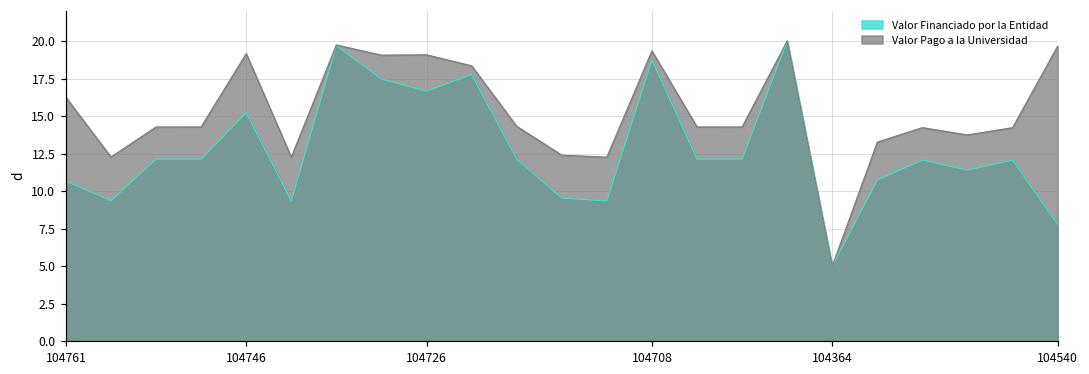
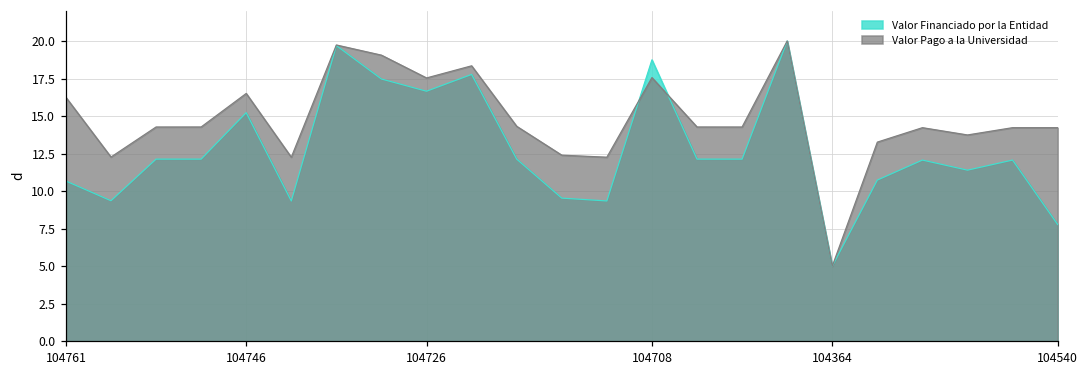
  {
    "Valor Financiado por la Entidad": {
      "104761": 10.7,
      "104746": 15.2,
      "104726": 16.7,
      "104708": 18.7,
      "104540": 7.8
    },
    "Valor Pago a la Universidad": {
      "104761": 16.3,
-     "104746": 19.2,
-     "104726": 19.1,
-     "104708": 19.3,
-     "104540": 19.7
+     "104746": 16.5,
+     "104726": 17.5,
+     "104708": 17.6,
+     "104540": 14.2
    }
  }
